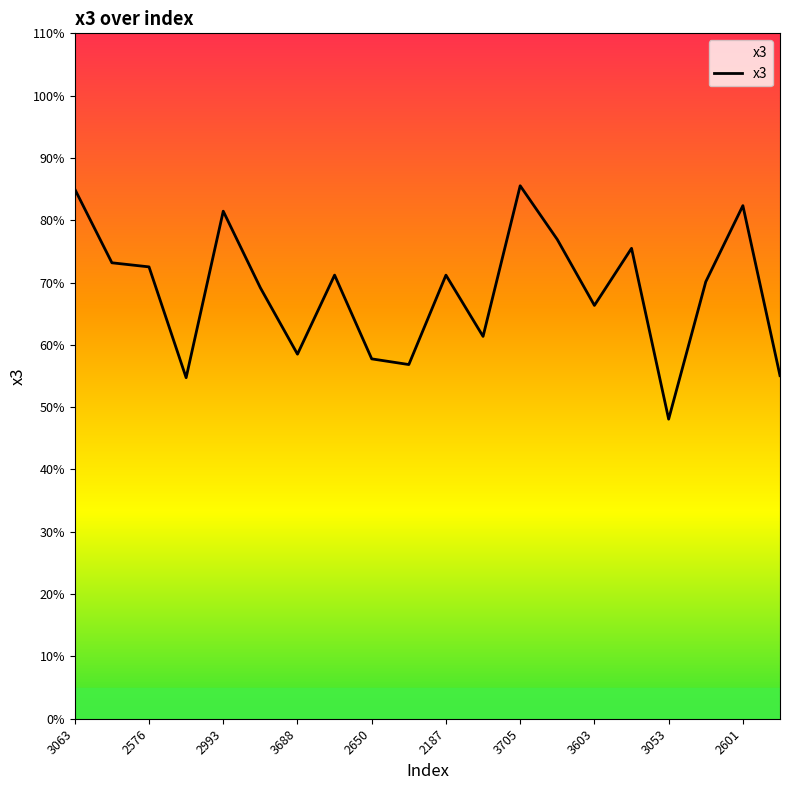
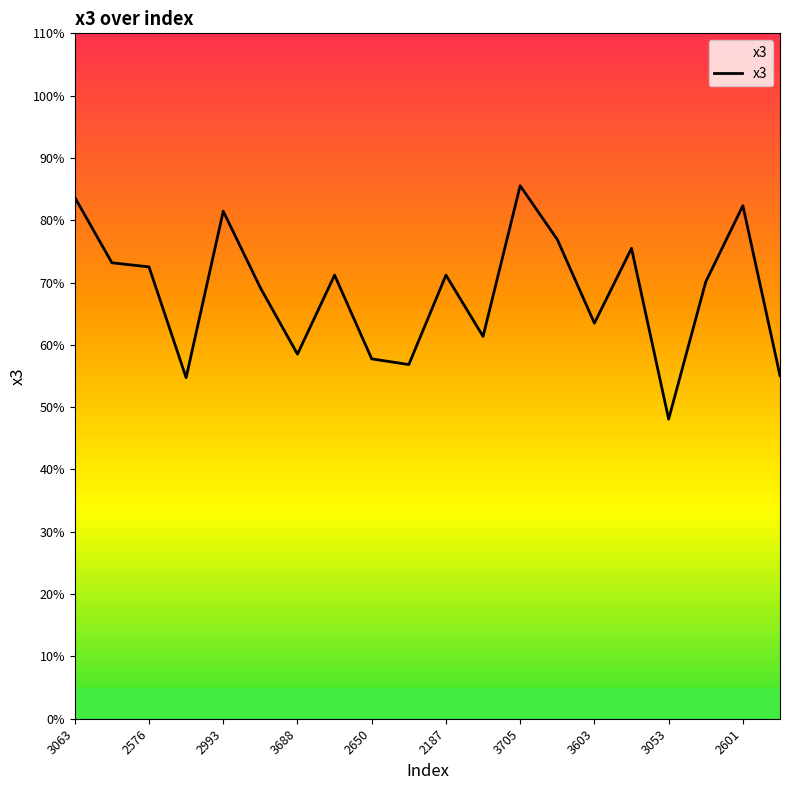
  {
-   "3063": "85%",
+   "3063": "84%",
    "2576": "73%",
    "2993": "81%",
    "3688": "59%",
    "2650": "58%",
    "2187": "71%",
    "3705": "86%",
-   "3603": "66%",
+   "3603": "63%",
    "3053": "48%",
    "2601": "82%"
  }
